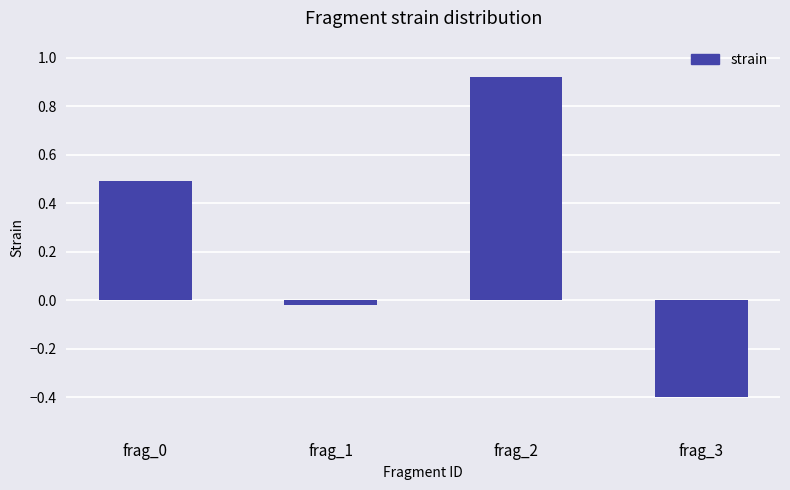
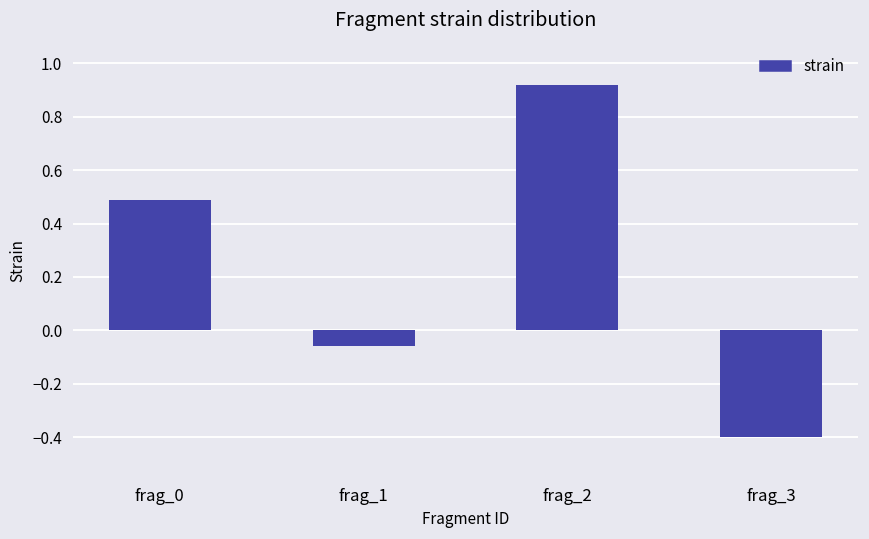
  {
    "frag_0": 0.49,
-   "frag_1": -0.02,
+   "frag_1": -0.06,
    "frag_2": 0.92,
    "frag_3": -0.40
  }
